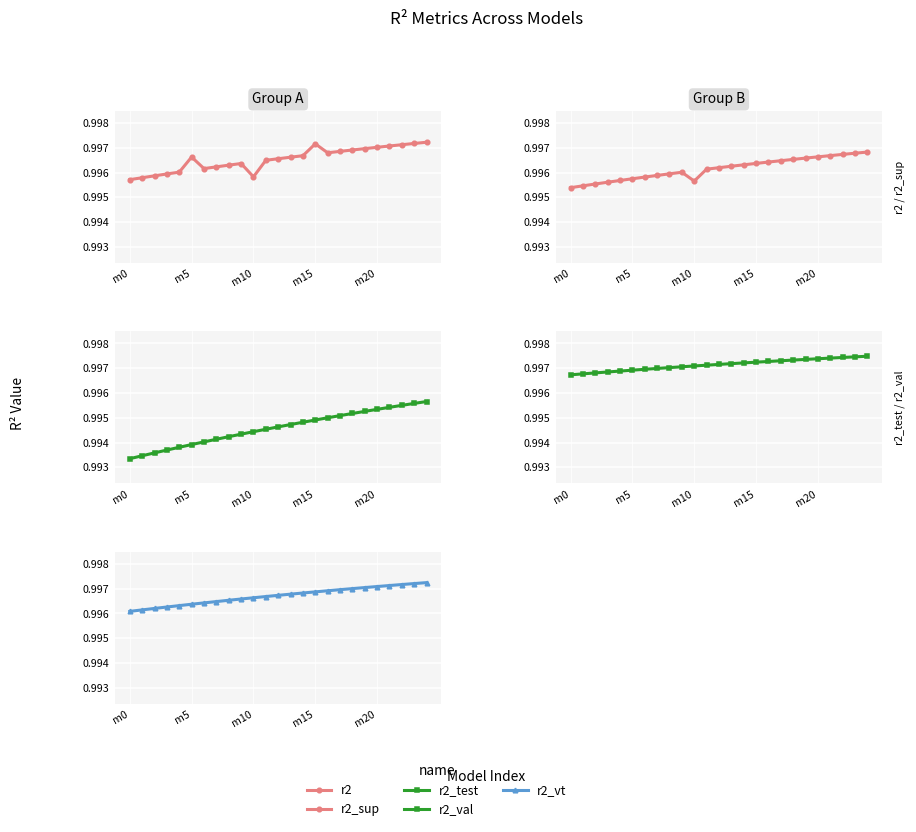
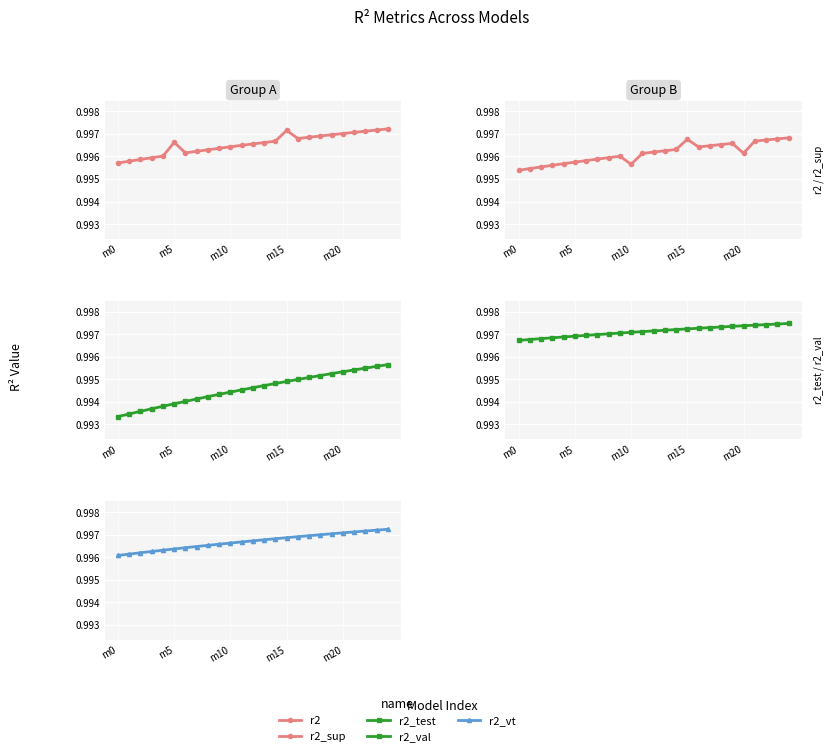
  {
    "Group A": {
      "m0": 0.9957,
      "m5": 0.9966,
-     "m10": 0.9958,
+     "m10": 0.9964,
      "m15": 0.9972,
      "m20": 0.9970
    },
    "Group B": {
      "m0": 0.9954,
      "m5": 0.9957,
      "m10": 0.9957,
-     "m15": 0.9964,
-     "m20": 0.9966
+     "m15": 0.9968,
+     "m20": 0.9961
    }
  }
